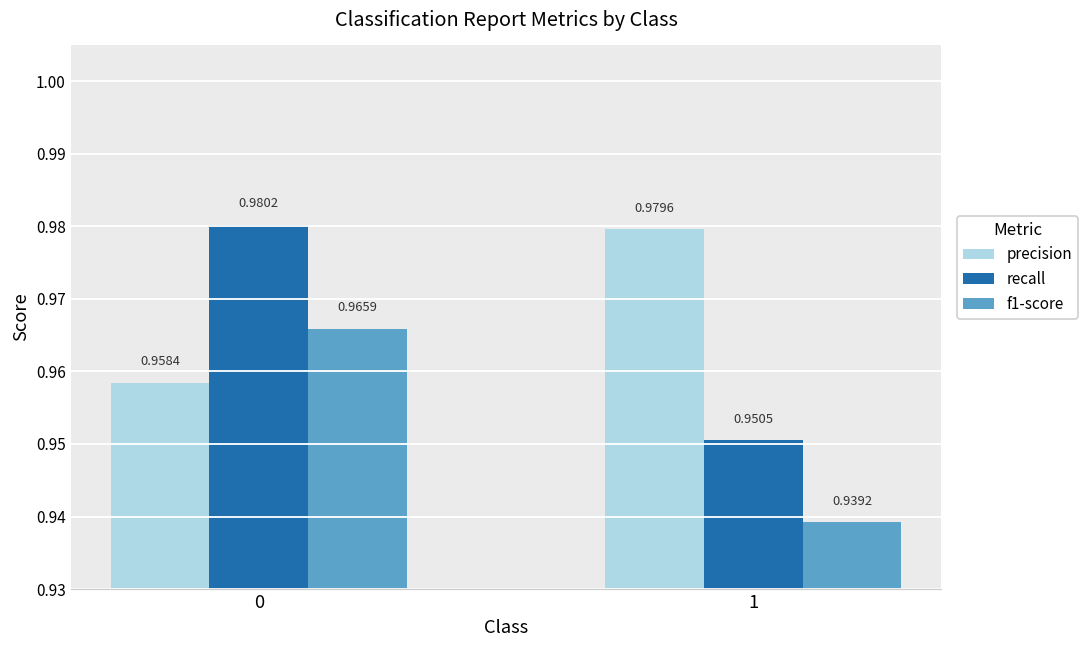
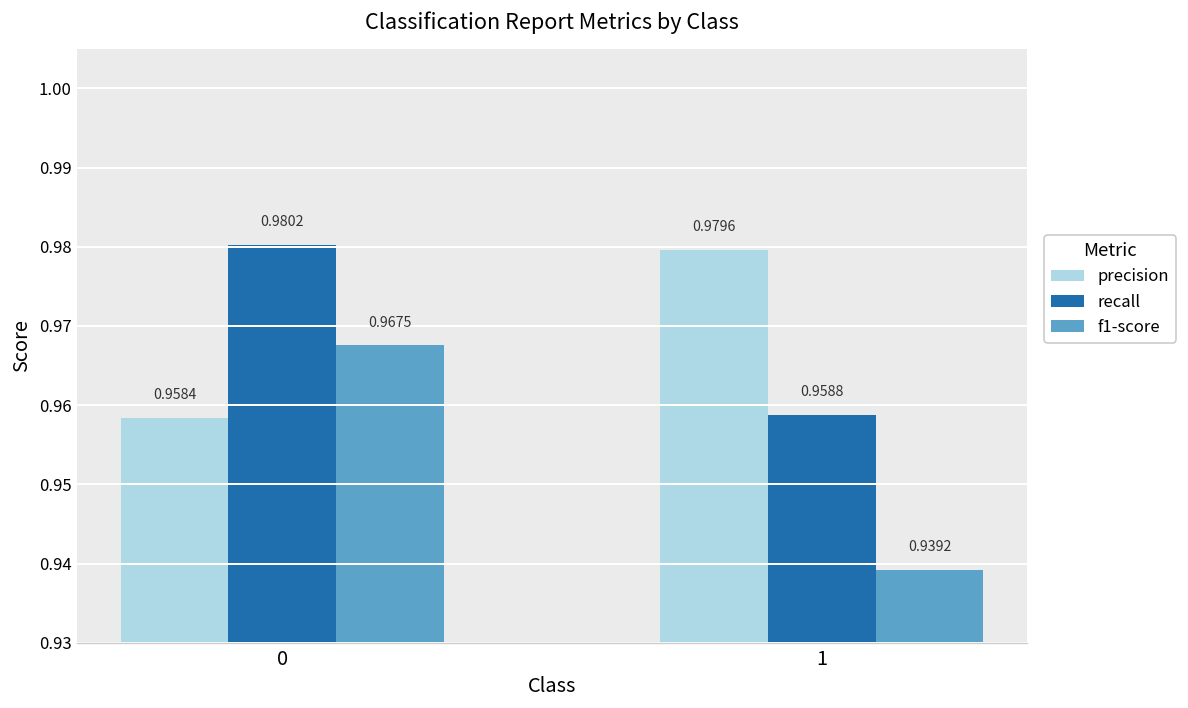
  {
    "precision": {
      "0": 0.9584,
      "1": 0.9796
    },
    "recall": {
      "0": 0.9802,
-     "1": 0.9505
+     "1": 0.9588
    },
    "f1-score": {
-     "0": 0.9659,
+     "0": 0.9675,
      "1": 0.9392
    }
  }
